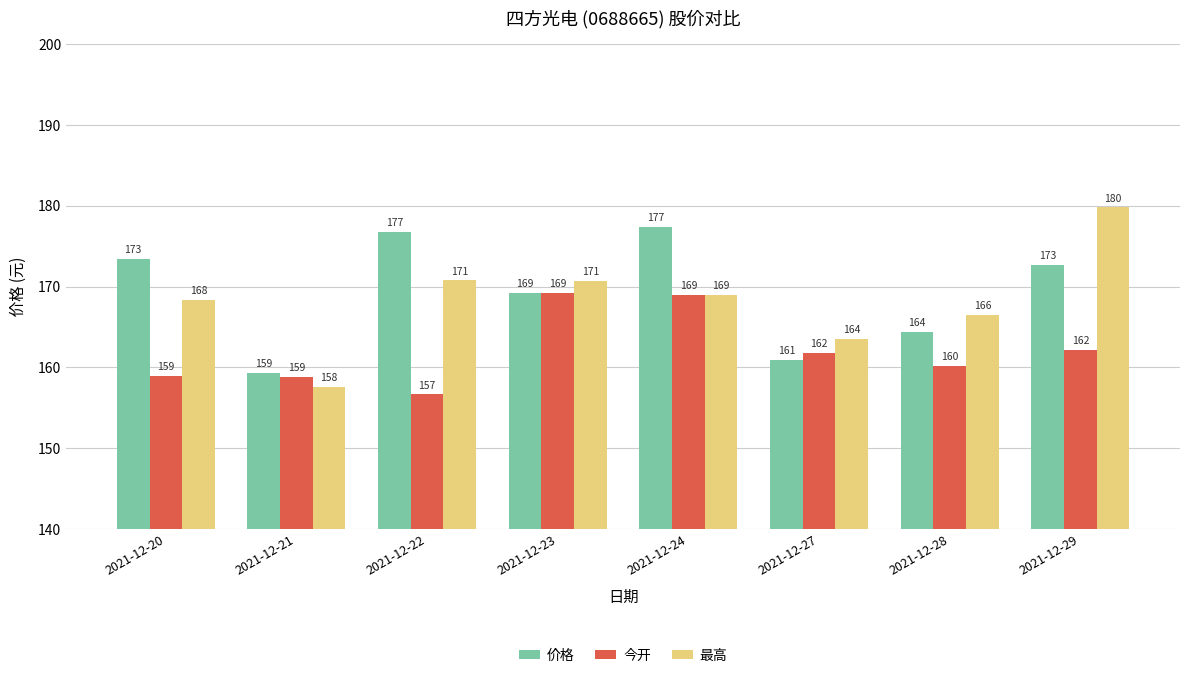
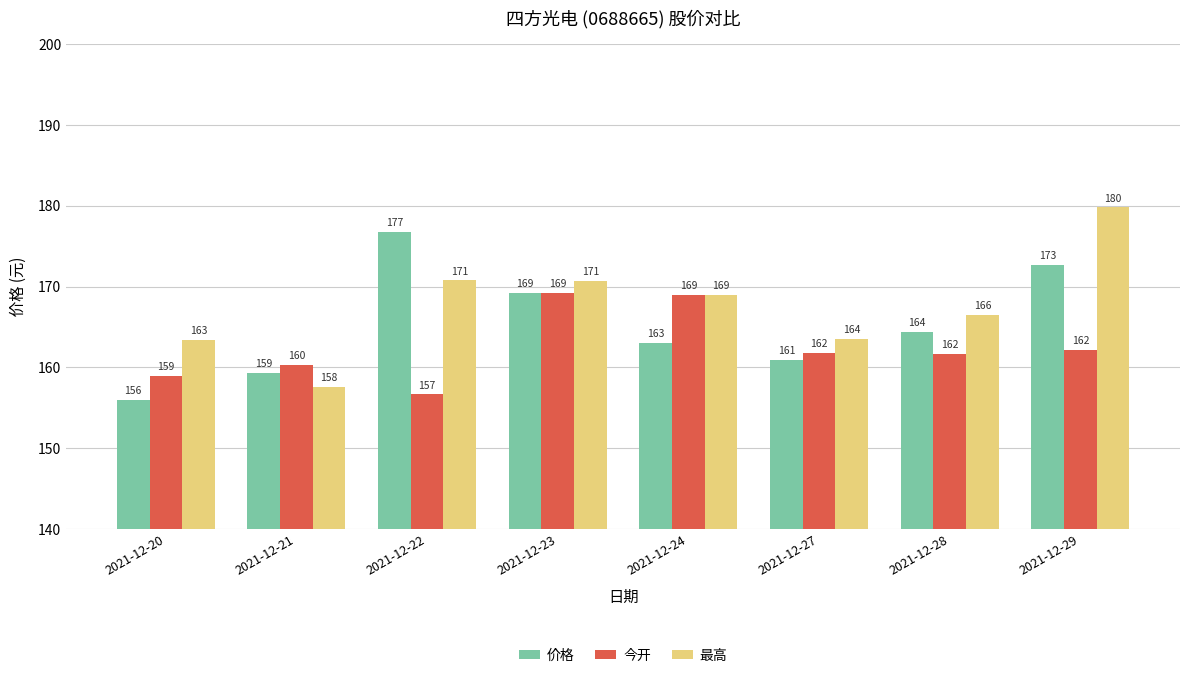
  {
    "价格": {
-     "2021-12-20": 173,
+     "2021-12-20": 156,
      "2021-12-21": 159,
      "2021-12-22": 177,
      "2021-12-23": 169,
-     "2021-12-24": 177,
+     "2021-12-24": 163,
      "2021-12-27": 161,
      "2021-12-28": 164,
      "2021-12-29": 173
    },
    "今开": {
      "2021-12-20": 159,
-     "2021-12-21": 159,
+     "2021-12-21": 160,
      "2021-12-22": 157,
      "2021-12-23": 169,
      "2021-12-24": 169,
      "2021-12-27": 162,
-     "2021-12-28": 160,
+     "2021-12-28": 162,
      "2021-12-29": 162
    },
    "最高": {
-     "2021-12-20": 168,
+     "2021-12-20": 163,
      "2021-12-21": 158,
      "2021-12-22": 171,
      "2021-12-23": 171,
      "2021-12-24": 169,
      "2021-12-27": 164,
      "2021-12-28": 166,
      "2021-12-29": 180
    }
  }
